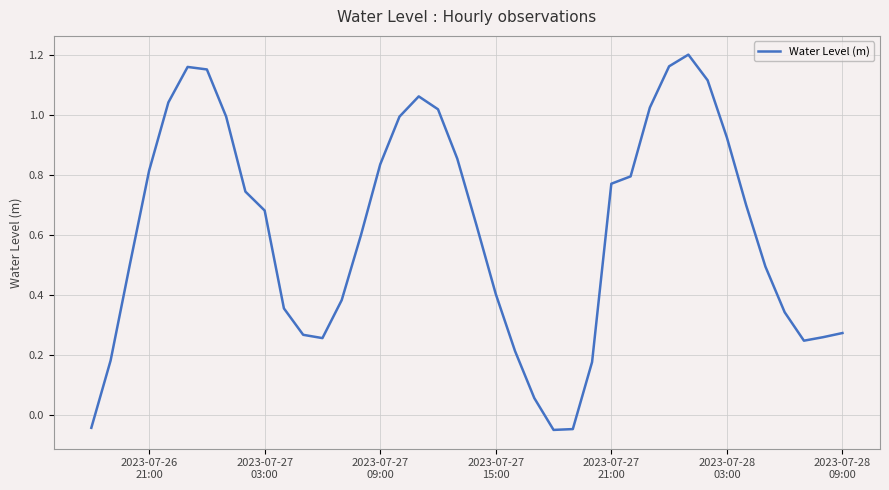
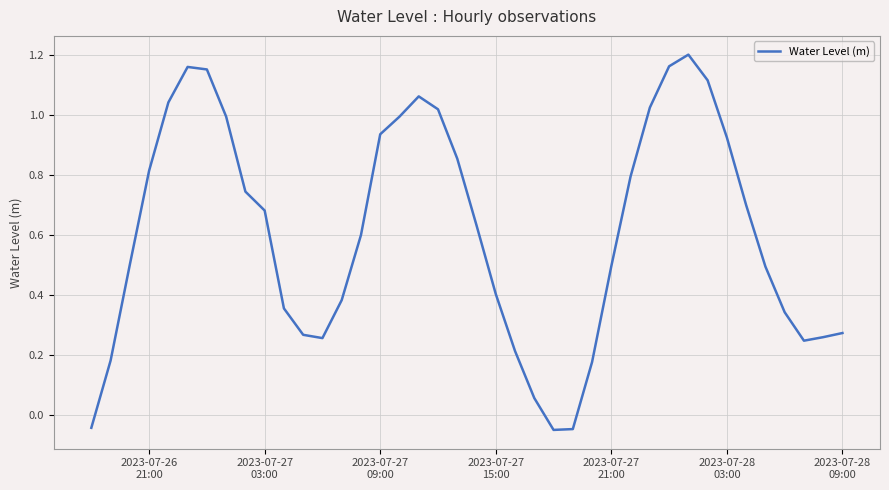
  {
    "2023-07-26 21:00": 0.82,
    "2023-07-27 03:00": 0.68,
-   "2023-07-27 09:00": 0.84,
+   "2023-07-27 09:00": 0.94,
    "2023-07-27 15:00": 0.40,
-   "2023-07-27 21:00": 0.77,
+   "2023-07-27 21:00": 0.50,
    "2023-07-28 03:00": 0.93,
    "2023-07-28 09:00": 0.27
  }
